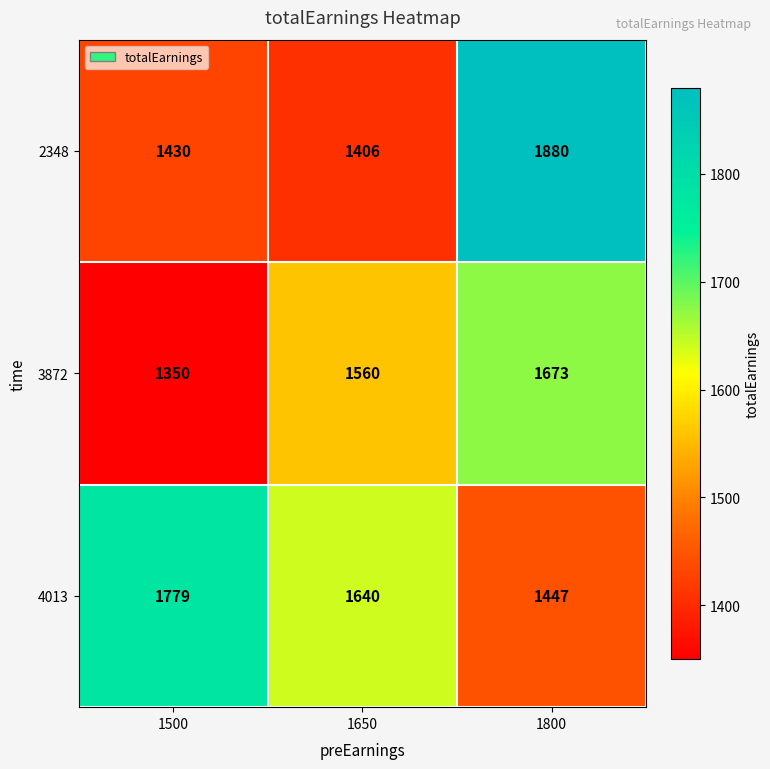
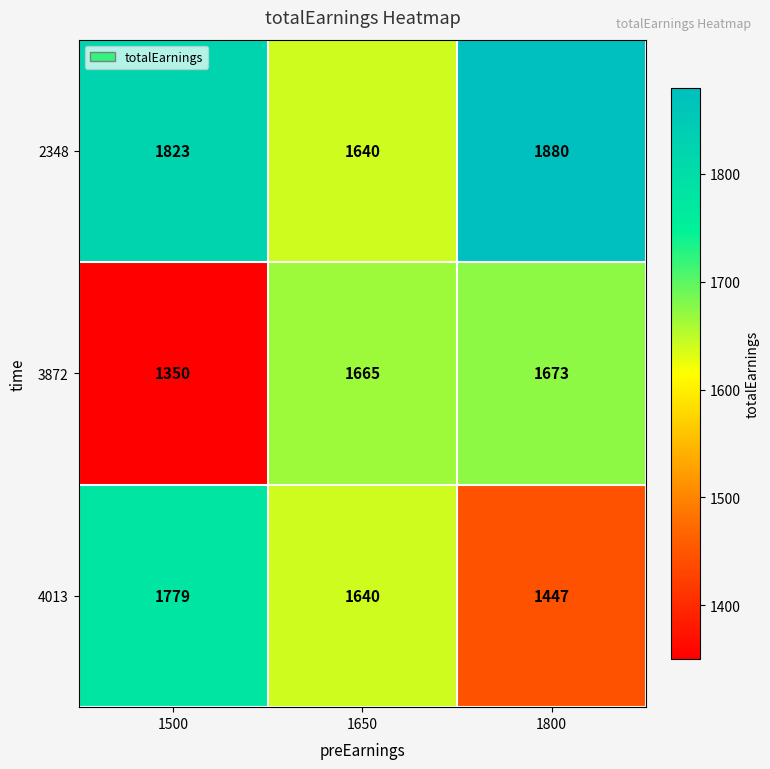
  {
    "2348": {
-     "1500": 1430,
-     "1650": 1406,
+     "1500": 1823,
+     "1650": 1640,
      "1800": 1880
    },
    "3872": {
      "1500": 1350,
-     "1650": 1560,
+     "1650": 1665,
      "1800": 1673
    },
    "4013": {
      "1500": 1779,
      "1650": 1640,
      "1800": 1447
    }
  }
